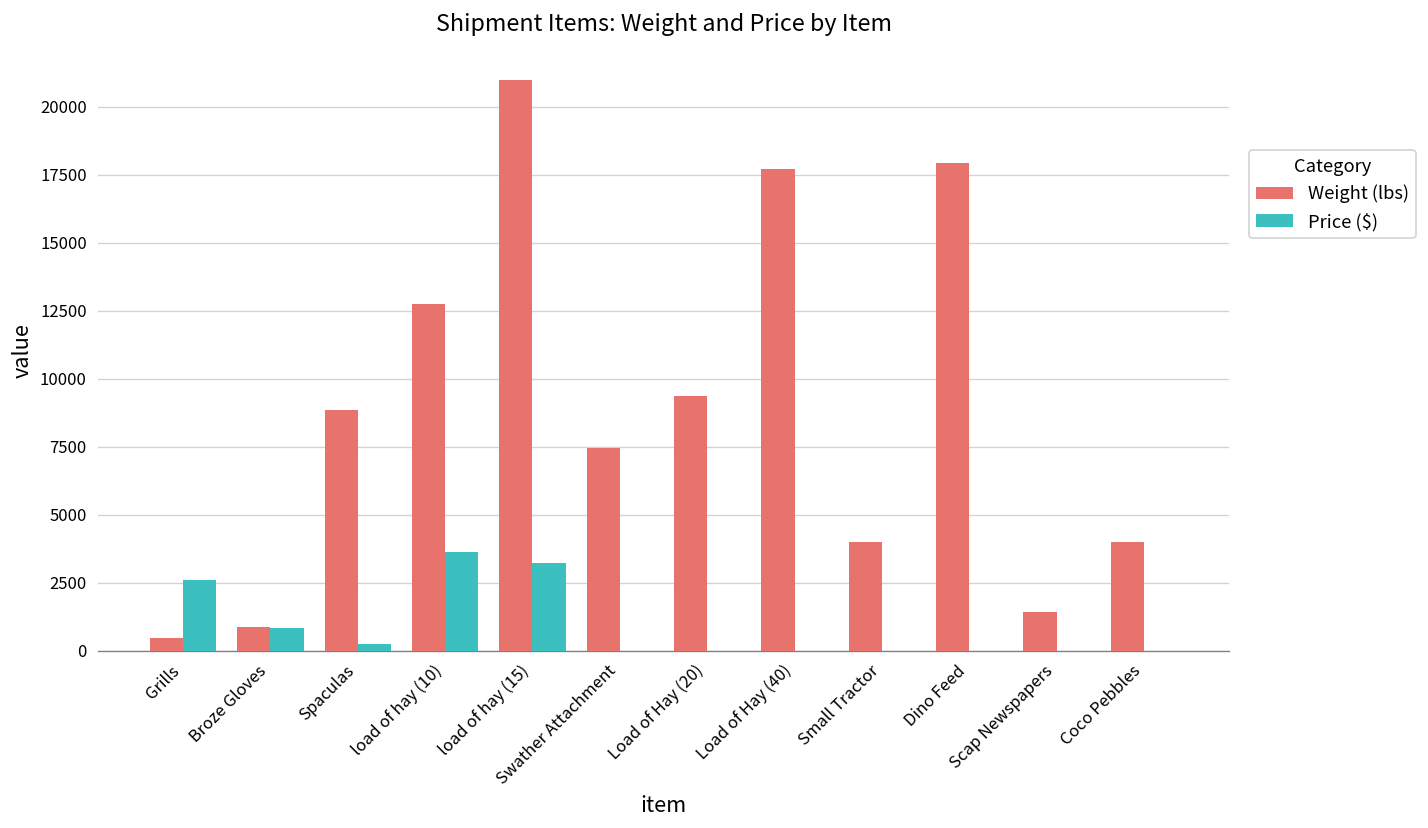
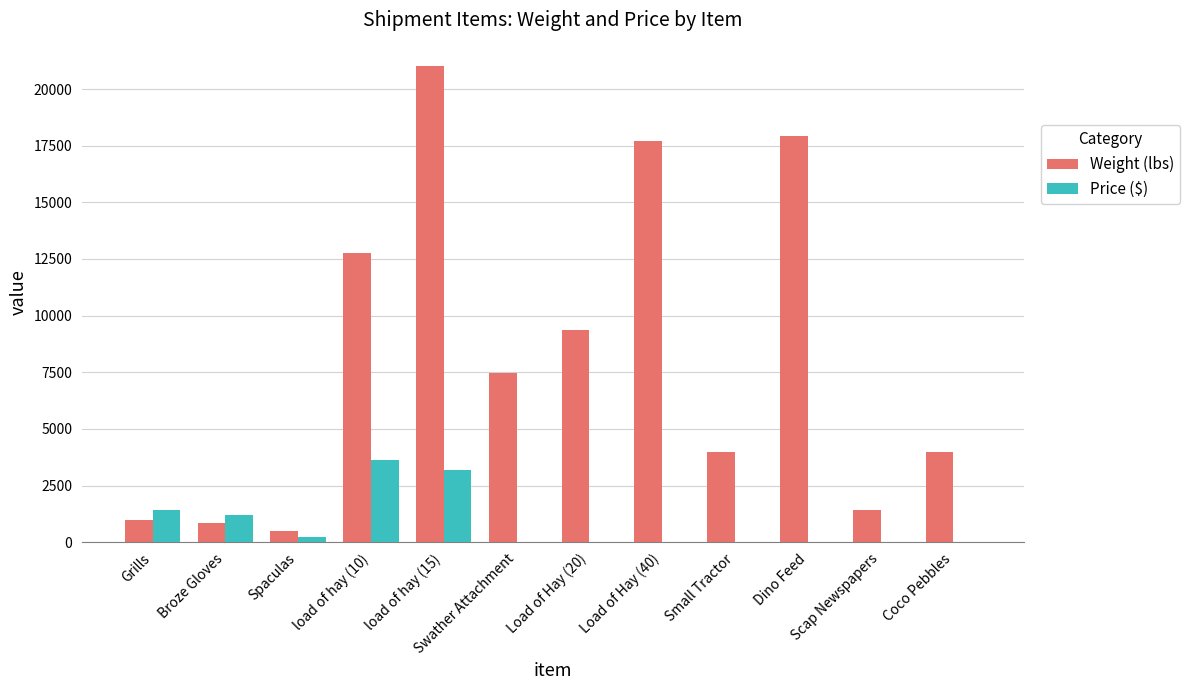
  {
    "Weight (lbs)": {
-     "Grills": 500,
+     "Grills": 1000,
      "Broze Gloves": 900,
-     "Spaculas": 8800,
+     "Spaculas": 500,
      "load of hay (10)": 12800,
      "load of hay (15)": 21000,
      "Swather Attachment": 7500,
      "Load of Hay (20)": 9400,
      "Load of Hay (40)": 17700,
      "Small Tractor": 4000,
      "Dino Feed": 17900,
      "Scap Newspapers": 1400,
      "Coco Pebbles": 4000
    },
    "Price ($)": {
-     "Grills": 2600,
-     "Broze Gloves": 800,
+     "Grills": 1400,
+     "Broze Gloves": 1200,
      "Spaculas": 200,
      "load of hay (10)": 3600,
      "load of hay (15)": 3200,
      "Swather Attachment": 0,
      "Load of Hay (20)": 0,
      "Load of Hay (40)": 0,
      "Small Tractor": 0,
      "Dino Feed": 0,
      "Scap Newspapers": 0,
      "Coco Pebbles": 0
    }
  }
